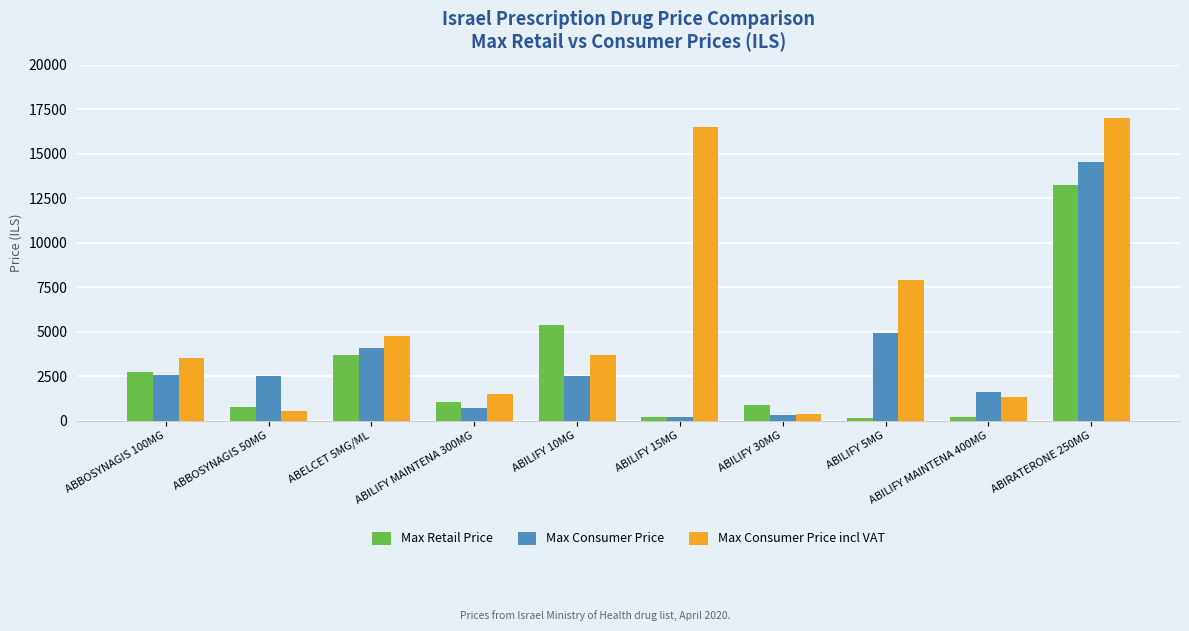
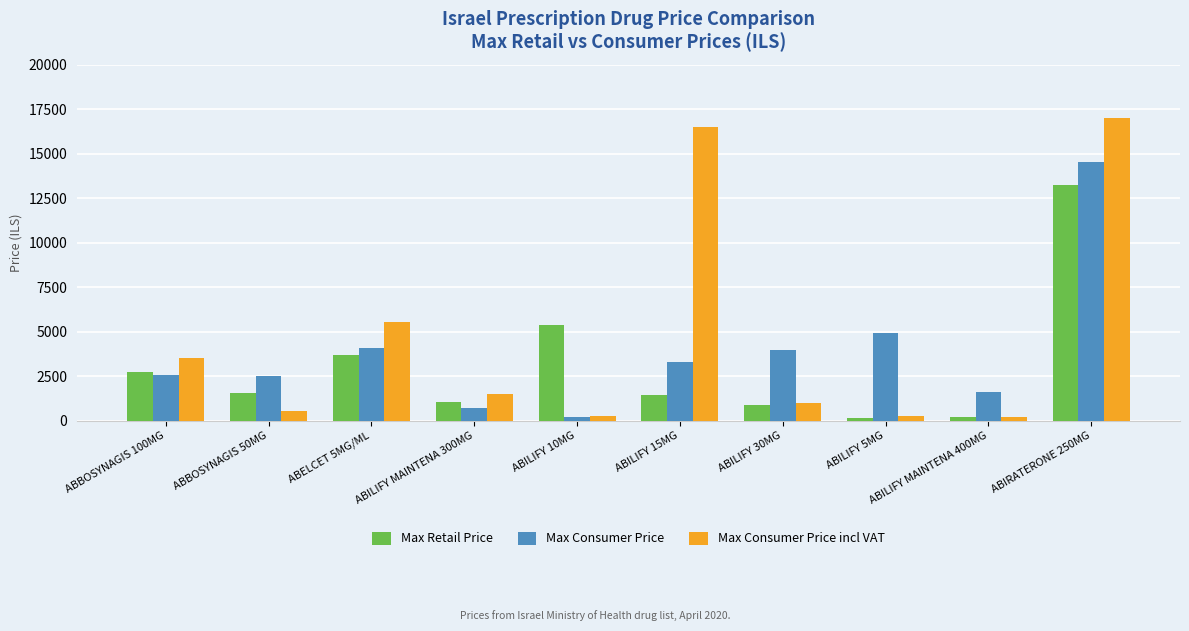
  {
    "Max Retail Price": {
      "ABBOSYNAGIS 100MG": 2700,
-     "ABBOSYNAGIS 50MG": 800,
+     "ABBOSYNAGIS 50MG": 1600,
      "ABELCET 5MG/ML": 3700,
      "ABILIFY MAINTENA 300MG": 1100,
      "ABILIFY 10MG": 5400,
-     "ABILIFY 15MG": 200,
+     "ABILIFY 15MG": 1400,
      "ABILIFY 30MG": 900,
      "ABILIFY 5MG": 200,
      "ABILIFY MAINTENA 400MG": 200,
      "ABIRATERONE 250MG": 13200
    },
    "Max Consumer Price": {
      "ABBOSYNAGIS 100MG": 2600,
      "ABBOSYNAGIS 50MG": 2500,
      "ABELCET 5MG/ML": 4100,
      "ABILIFY MAINTENA 300MG": 700,
-     "ABILIFY 10MG": 2500,
-     "ABILIFY 15MG": 200,
-     "ABILIFY 30MG": 300,
+     "ABILIFY 10MG": 200,
+     "ABILIFY 15MG": 3300,
+     "ABILIFY 30MG": 4000,
      "ABILIFY 5MG": 5000,
      "ABILIFY MAINTENA 400MG": 1600,
      "ABIRATERONE 250MG": 14500
    },
    "Max Consumer Price incl VAT": {
      "ABBOSYNAGIS 100MG": 3500,
      "ABBOSYNAGIS 50MG": 500,
-     "ABELCET 5MG/ML": 4800,
+     "ABELCET 5MG/ML": 5500,
      "ABILIFY MAINTENA 300MG": 1500,
-     "ABILIFY 10MG": 3700,
+     "ABILIFY 10MG": 300,
      "ABILIFY 15MG": 16500,
-     "ABILIFY 30MG": 400,
-     "ABILIFY 5MG": 7900,
-     "ABILIFY MAINTENA 400MG": 1300,
+     "ABILIFY 30MG": 1000,
+     "ABILIFY 5MG": 200,
+     "ABILIFY MAINTENA 400MG": 200,
      "ABIRATERONE 250MG": 17000
    }
  }
